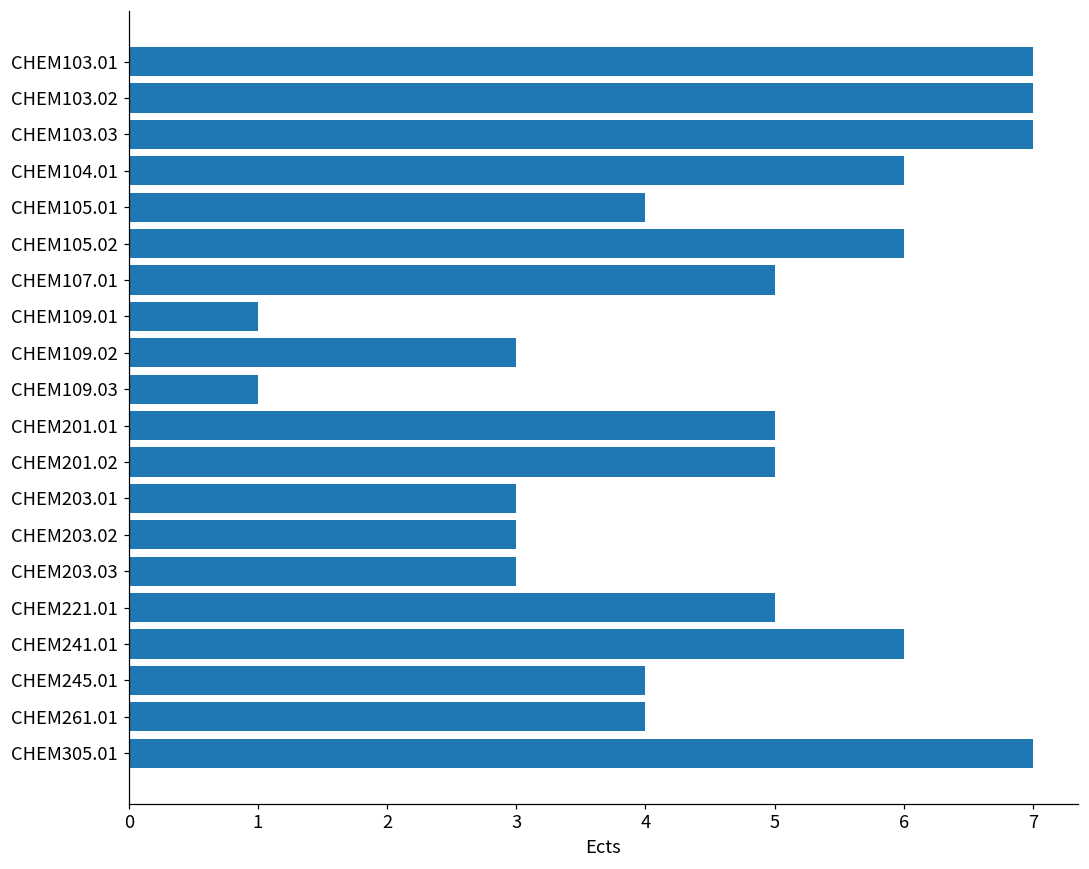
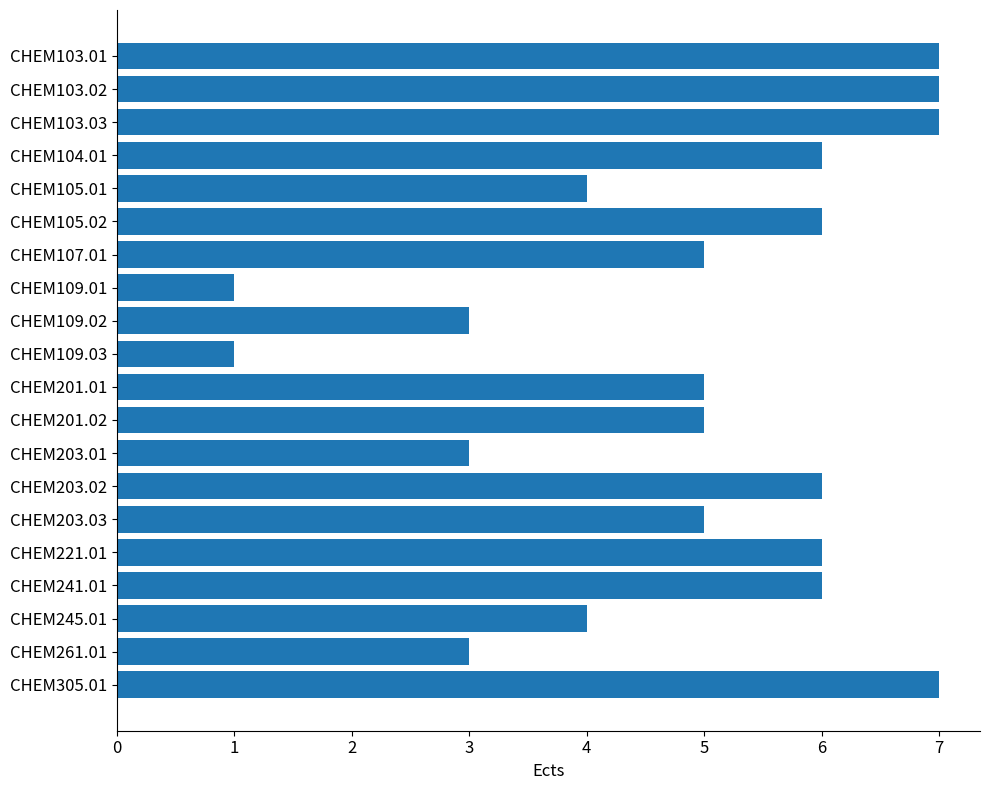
  {
    "CHEM103.01": 7,
    "CHEM103.02": 7,
    "CHEM103.03": 7,
    "CHEM104.01": 6,
    "CHEM105.01": 4,
    "CHEM105.02": 6,
    "CHEM107.01": 5,
    "CHEM109.01": 1,
    "CHEM109.02": 3,
    "CHEM109.03": 1,
    "CHEM201.01": 5,
    "CHEM201.02": 5,
    "CHEM203.01": 3,
-   "CHEM203.02": 3,
-   "CHEM203.03": 3,
-   "CHEM221.01": 5,
+   "CHEM203.02": 6,
+   "CHEM203.03": 5,
+   "CHEM221.01": 6,
    "CHEM241.01": 6,
    "CHEM245.01": 4,
-   "CHEM261.01": 4,
+   "CHEM261.01": 3,
    "CHEM305.01": 7
  }
